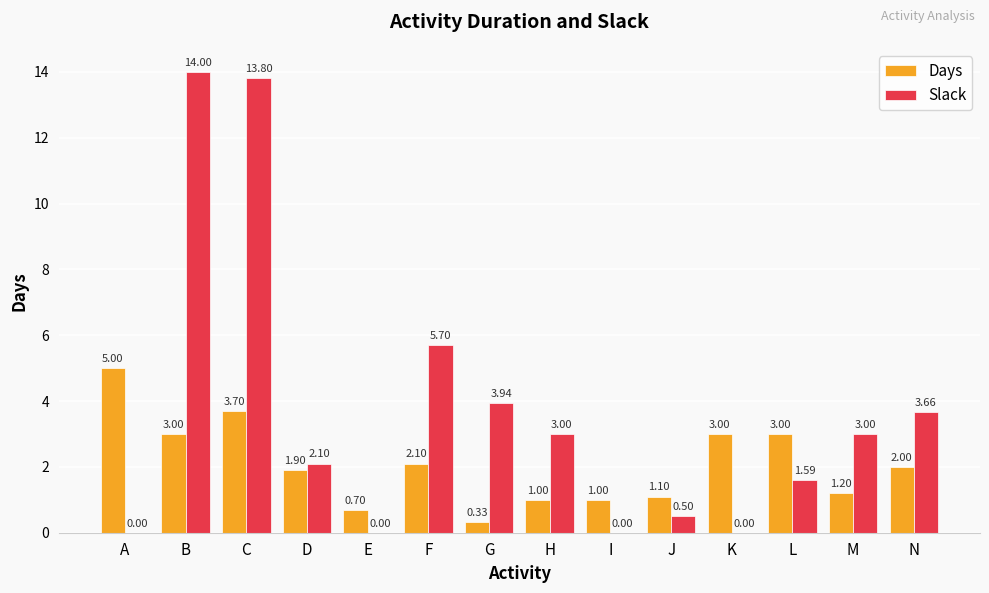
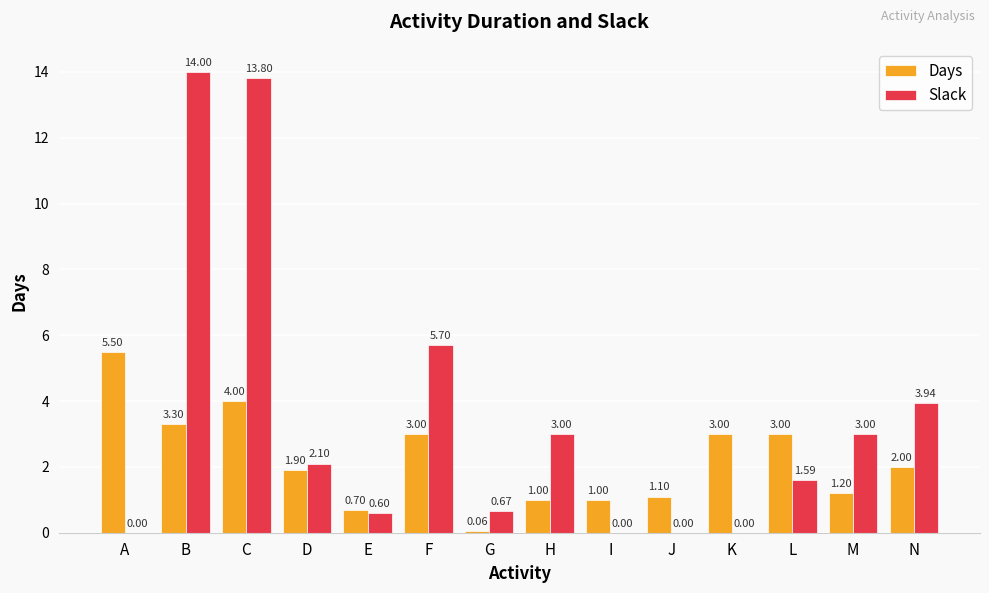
  {
    "Days": {
-     "A": 5.00,
-     "B": 3.00,
-     "C": 3.70,
+     "A": 5.50,
+     "B": 3.30,
+     "C": 4.00,
      "D": 1.90,
      "E": 0.70,
-     "F": 2.10,
-     "G": 0.33,
+     "F": 3.00,
+     "G": 0.06,
      "H": 1.00,
      "I": 1.00,
      "J": 1.10,
      "K": 3.00,
      "L": 3.00,
      "M": 1.20,
      "N": 2.00
    },
    "Slack": {
      "A": 0.00,
      "B": 14.00,
      "C": 13.80,
      "D": 2.10,
-     "E": 0.00,
+     "E": 0.60,
      "F": 5.70,
-     "G": 3.94,
+     "G": 0.67,
      "H": 3.00,
      "I": 0.00,
-     "J": 0.50,
+     "J": 0.00,
      "K": 0.00,
      "L": 1.59,
      "M": 3.00,
-     "N": 3.66
+     "N": 3.94
    }
  }
